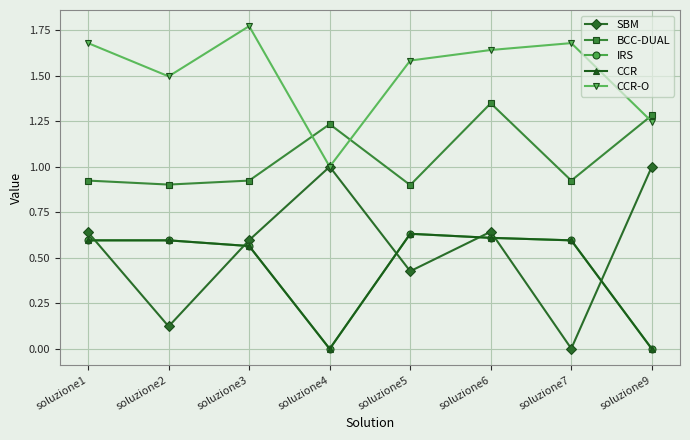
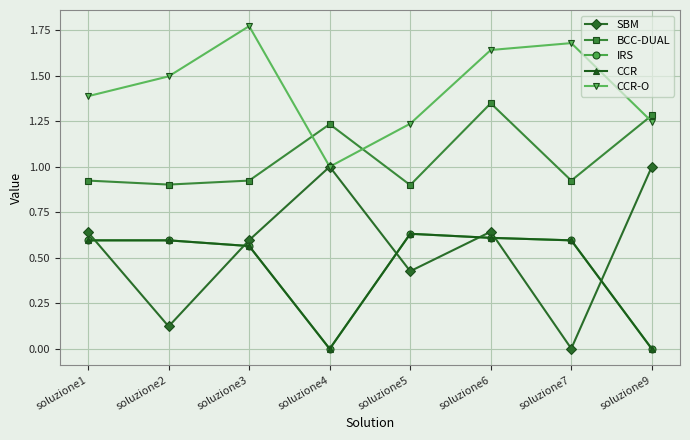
  {
    "CCR-O": {
-     "soluzione1": 1.68,
+     "soluzione1": 1.39,
      "soluzione2": 1.50,
      "soluzione3": 1.77,
-     "soluzione5": 1.58,
+     "soluzione5": 1.24,
      "soluzione6": 1.64,
      "soluzione7": 1.68,
      "soluzione9": 1.25
    }
  }
